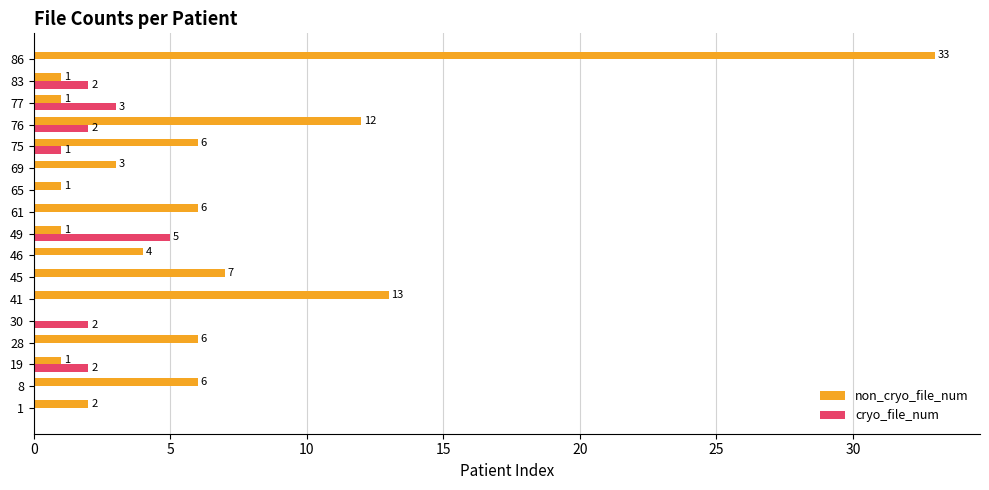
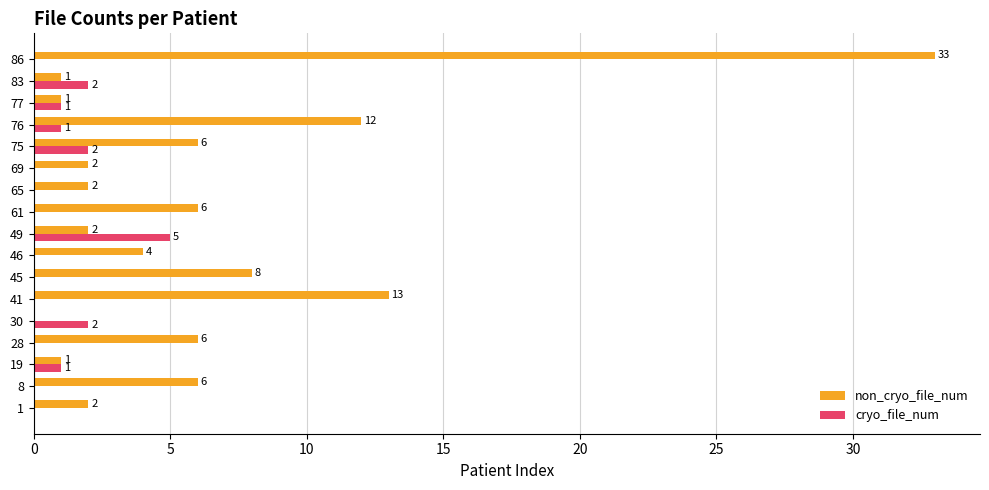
  {
    "non_cryo_file_num": {
      "86": 33,
      "83": 1,
      "77": 1,
      "76": 12,
      "75": 6,
-     "69": 3,
-     "65": 1,
+     "69": 2,
+     "65": 2,
      "61": 6,
-     "49": 1,
+     "49": 2,
      "46": 4,
-     "45": 7,
+     "45": 8,
      "41": 13,
      "28": 6,
      "19": 1,
      "8": 6,
      "1": 2
    },
    "cryo_file_num": {
      "83": 2,
-     "77": 3,
-     "76": 2,
-     "75": 1,
+     "77": 1,
+     "76": 1,
+     "75": 2,
      "49": 5,
      "30": 2,
-     "19": 2
+     "19": 1
    }
  }
